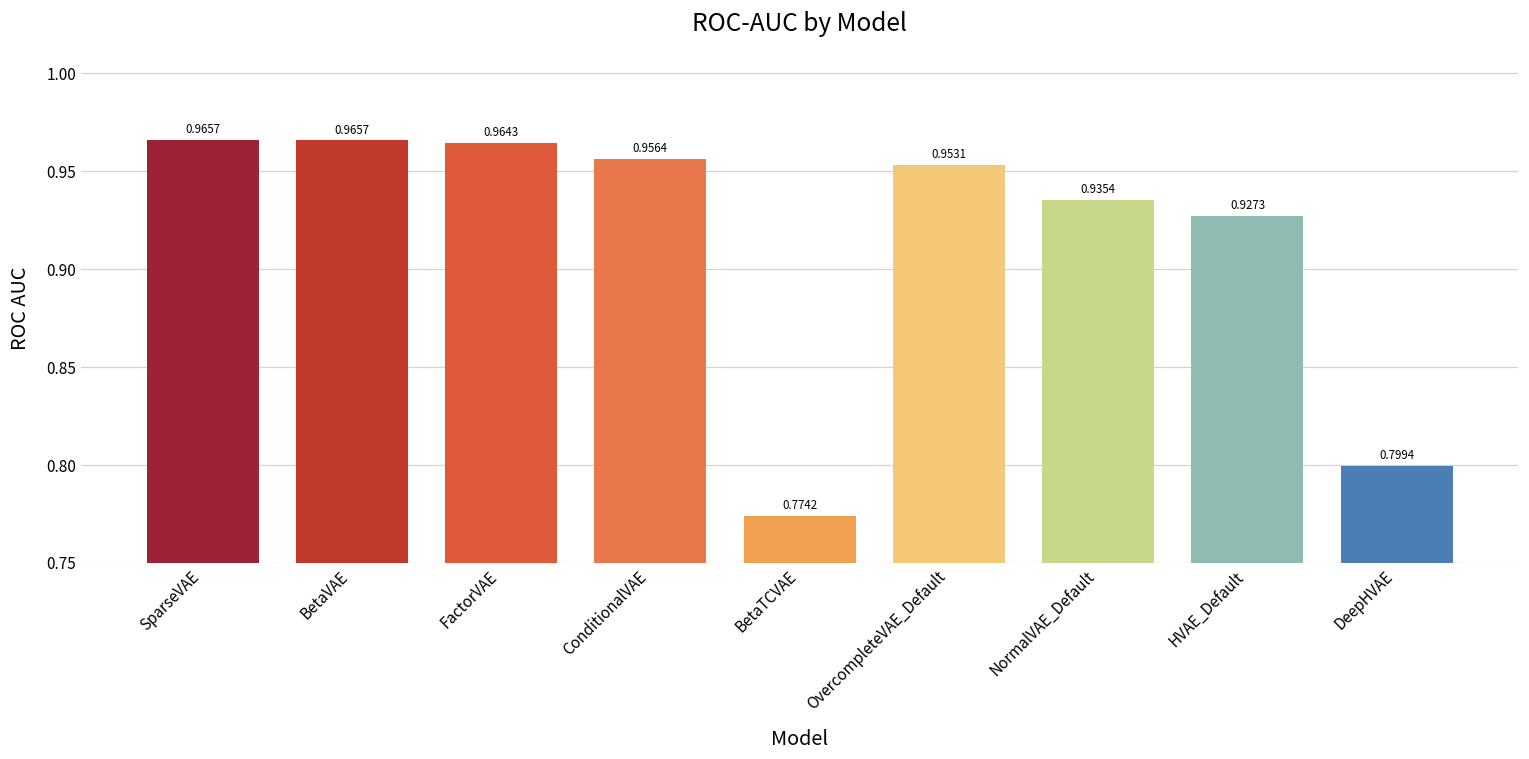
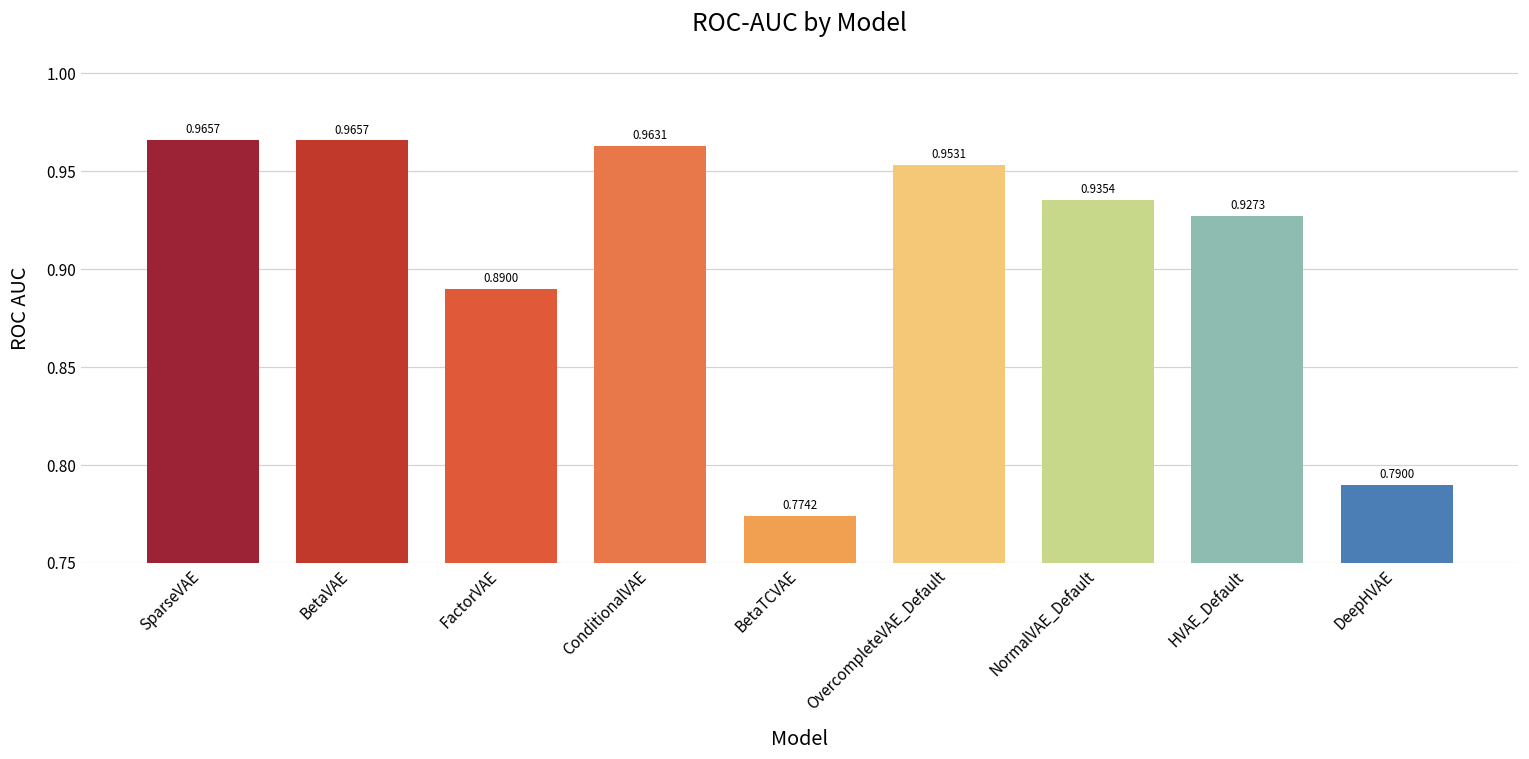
  {
    "SparseVAE": 0.9657,
    "BetaVAE": 0.9657,
-   "FactorVAE": 0.9643,
-   "ConditionalVAE": 0.9564,
+   "FactorVAE": 0.8900,
+   "ConditionalVAE": 0.9631,
    "BetaTCVAE": 0.7742,
    "OvercompleteVAE_Default": 0.9531,
    "NormalVAE_Default": 0.9354,
    "HVAE_Default": 0.9273,
-   "DeepHVAE": 0.7994
+   "DeepHVAE": 0.7900
  }
